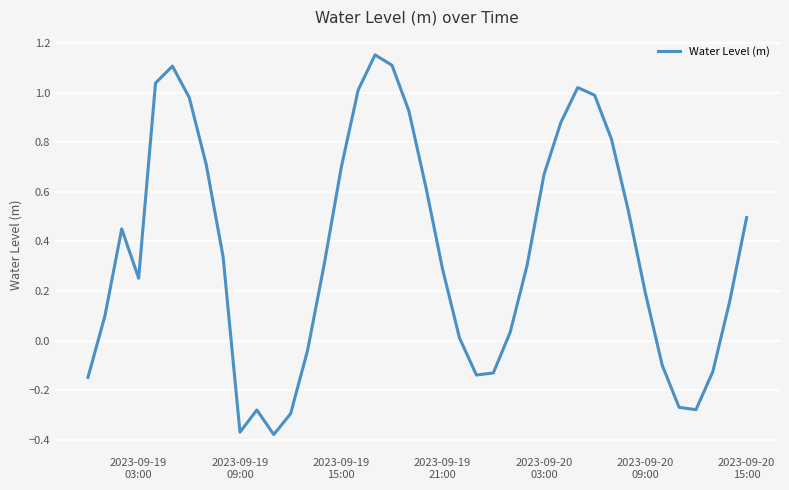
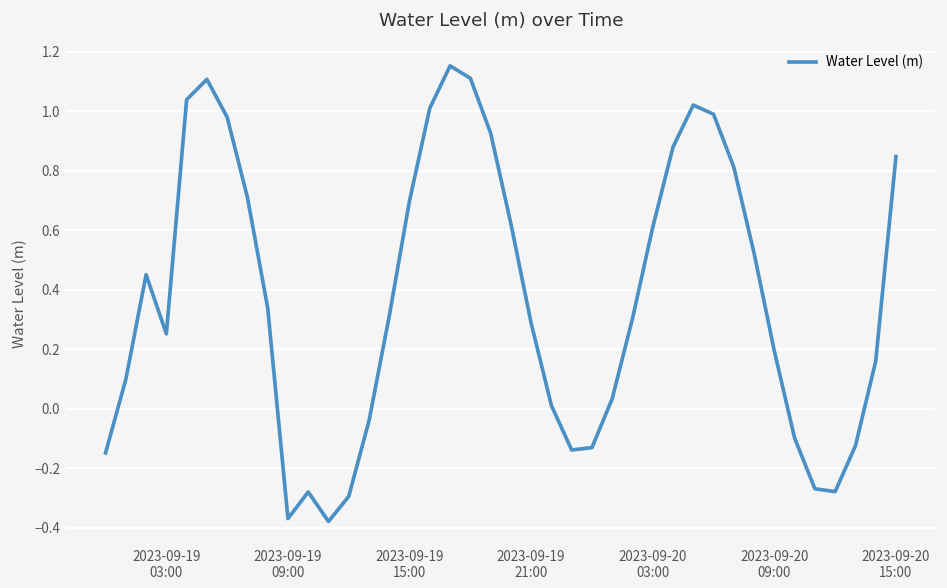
  {
    "2023-09-19 03:00": 0.25,
    "2023-09-19 09:00": -0.37,
    "2023-09-19 15:00": 0.70,
    "2023-09-19 21:00": 0.29,
-   "2023-09-20 03:00": 0.67,
+   "2023-09-20 03:00": 0.61,
    "2023-09-20 09:00": 0.19,
-   "2023-09-20 15:00": 0.50
+   "2023-09-20 15:00": 0.85
  }
